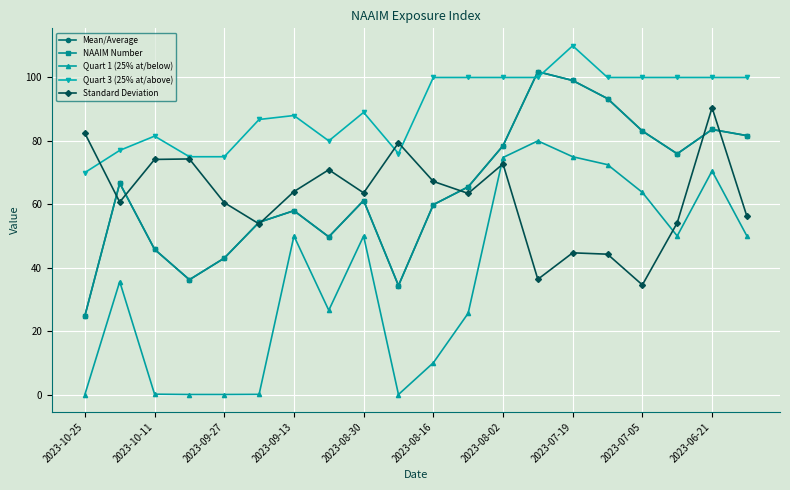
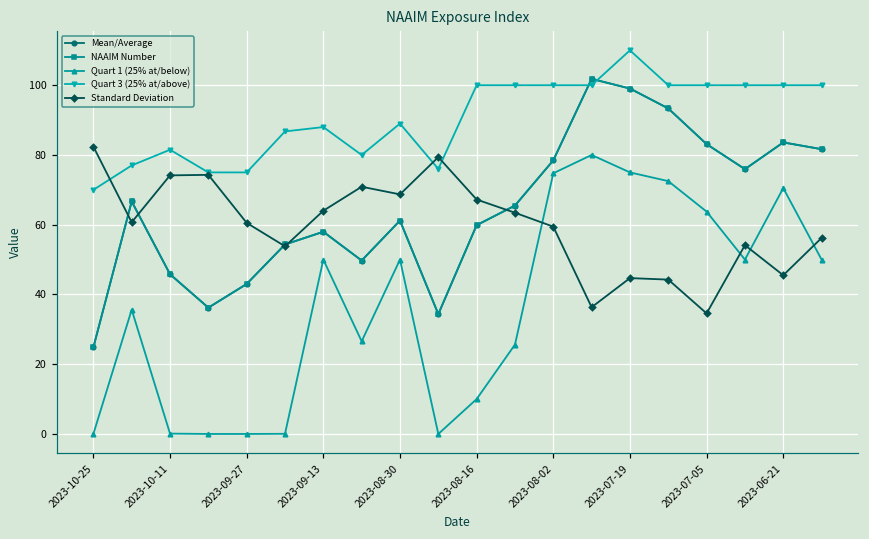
  {
    "Standard Deviation": {
      "2023-10-25": 82,
      "2023-10-11": 74,
      "2023-09-27": 61,
      "2023-09-13": 64,
-     "2023-08-30": 64,
+     "2023-08-30": 69,
      "2023-08-16": 67,
-     "2023-08-02": 73,
+     "2023-08-02": 59,
      "2023-07-19": 45,
      "2023-07-05": 35,
-     "2023-06-21": 90
+     "2023-06-21": 46
    }
  }
